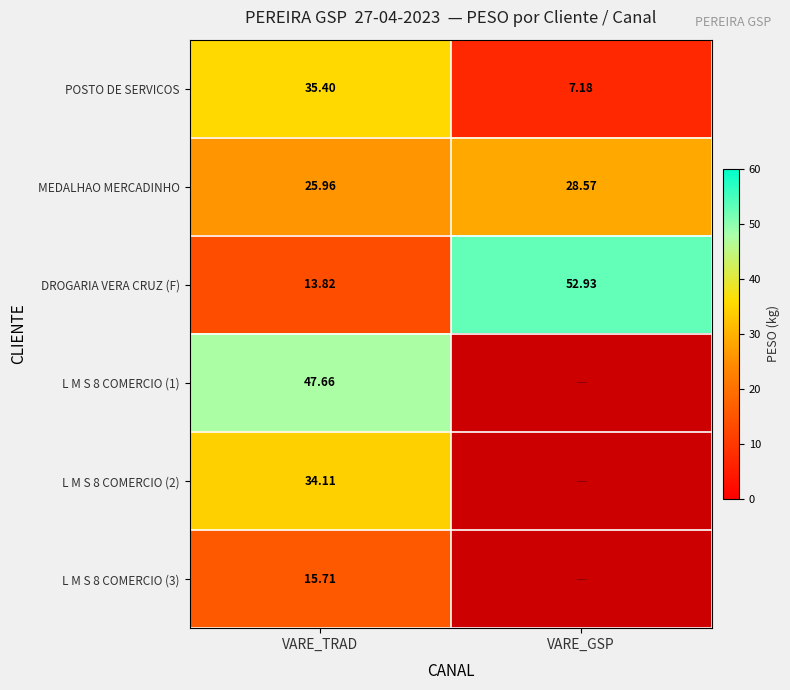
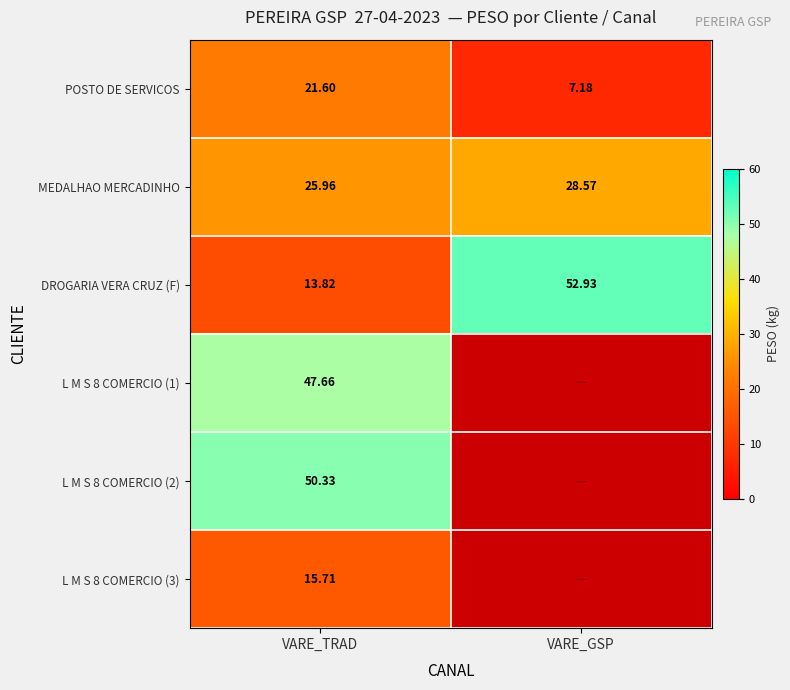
  {
    "POSTO DE SERVICOS": {
-     "VARE_TRAD": 35.40,
+     "VARE_TRAD": 21.60,
      "VARE_GSP": 7.18
    },
    "MEDALHAO MERCADINHO": {
      "VARE_TRAD": 25.96,
      "VARE_GSP": 28.57
    },
    "DROGARIA VERA CRUZ (F)": {
      "VARE_TRAD": 13.82,
      "VARE_GSP": 52.93
    },
    "L M S 8 COMERCIO (1)": {
      "VARE_TRAD": 47.66
    },
    "L M S 8 COMERCIO (2)": {
-     "VARE_TRAD": 34.11
+     "VARE_TRAD": 50.33
    },
    "L M S 8 COMERCIO (3)": {
      "VARE_TRAD": 15.71
    }
  }
